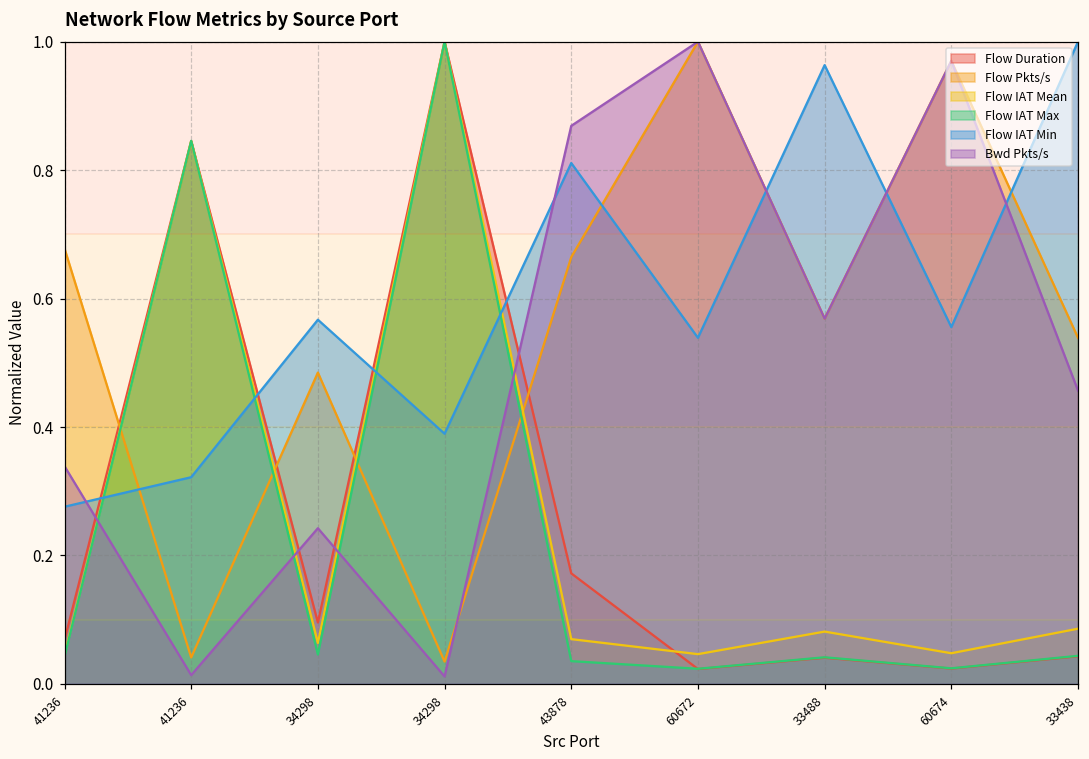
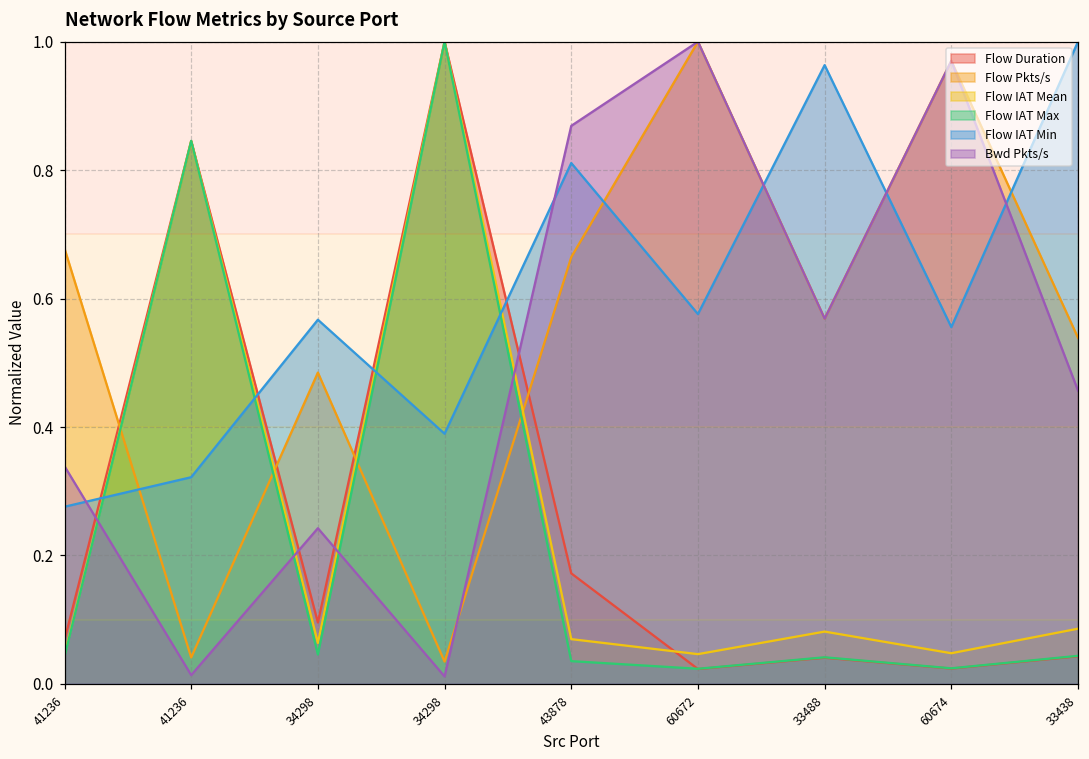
  {
    "Flow Duration": {
      "43878": 0.17
    },
    "Flow IAT Max": {
      "43878": 0.04
    },
    "Flow IAT Min": {
      "43878": 0.81,
-     "60672": 0.54,
+     "60672": 0.58,
      "33488": 0.96,
      "60674": 0.56,
      "33438": 1.00
    },
    "Bwd Pkts/s": {
      "43878": 0.87,
      "33438": 0.46
    }
  }
